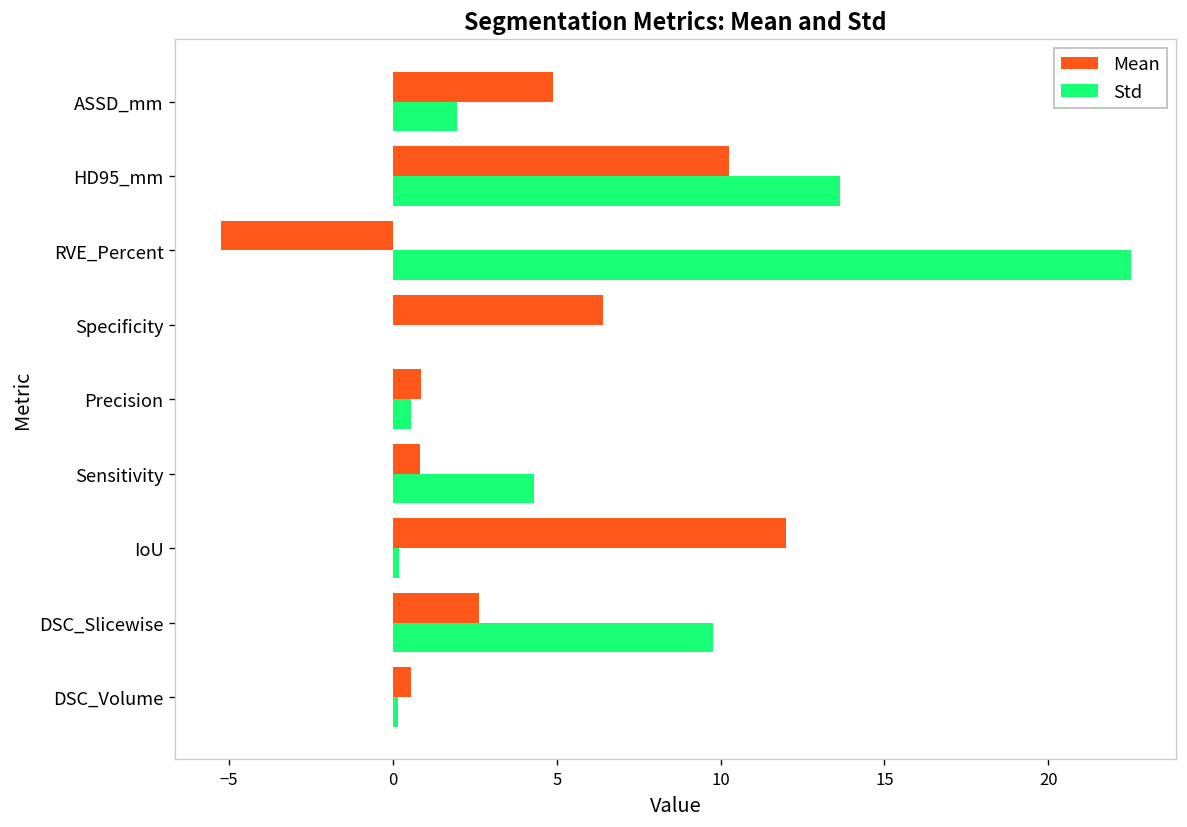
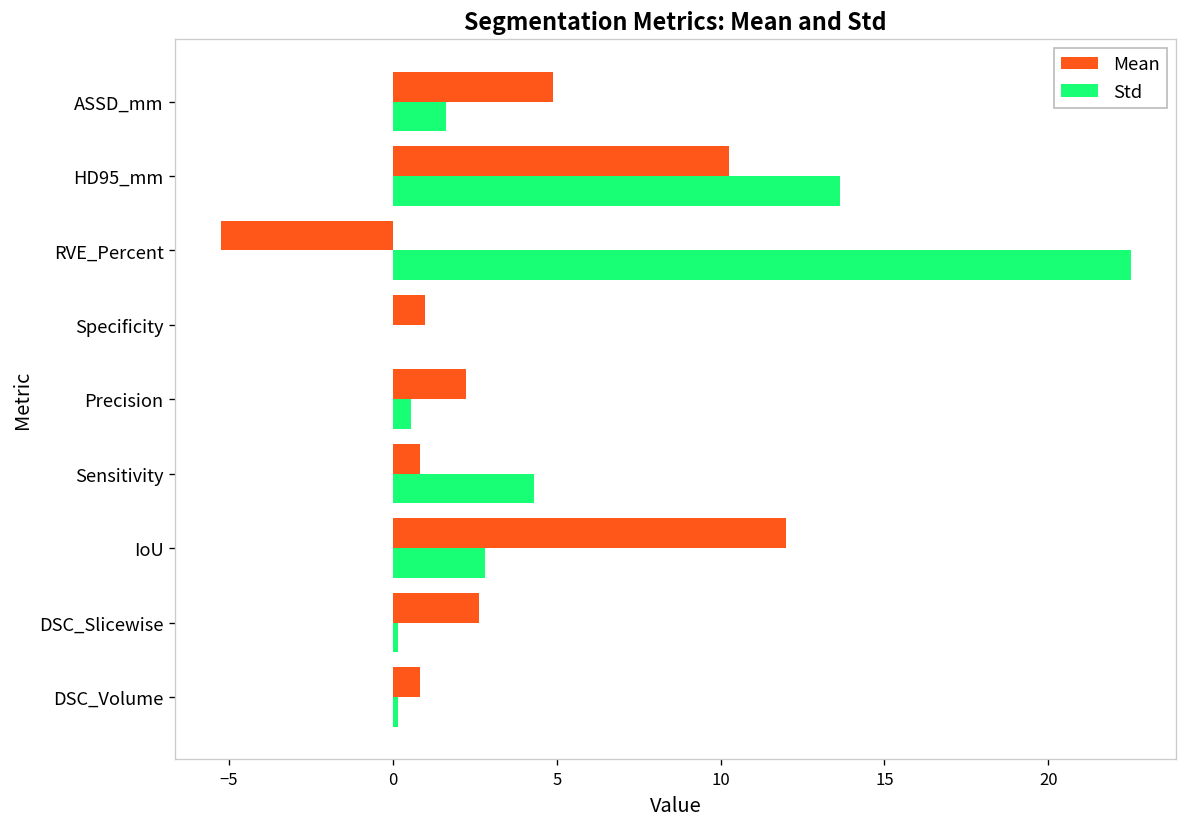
  {
    "Mean": {
      "ASSD_mm": 4.9,
      "HD95_mm": 10.2,
      "RVE_Percent": -5.2,
-     "Specificity": 6.4,
-     "Precision": 0.9,
+     "Specificity": 1.0,
+     "Precision": 2.2,
      "Sensitivity": 0.8,
      "IoU": 12.0,
      "DSC_Slicewise": 2.6,
-     "DSC_Volume": 0.5
+     "DSC_Volume": 0.8
    },
    "Std": {
-     "ASSD_mm": 2.0,
+     "ASSD_mm": 1.6,
      "HD95_mm": 13.6,
      "RVE_Percent": 22.5,
      "Precision": 0.6,
      "Sensitivity": 4.3,
-     "IoU": 0.2,
-     "DSC_Slicewise": 9.8,
+     "IoU": 2.8,
+     "DSC_Slicewise": 0.1,
      "DSC_Volume": 0.1
    }
  }
